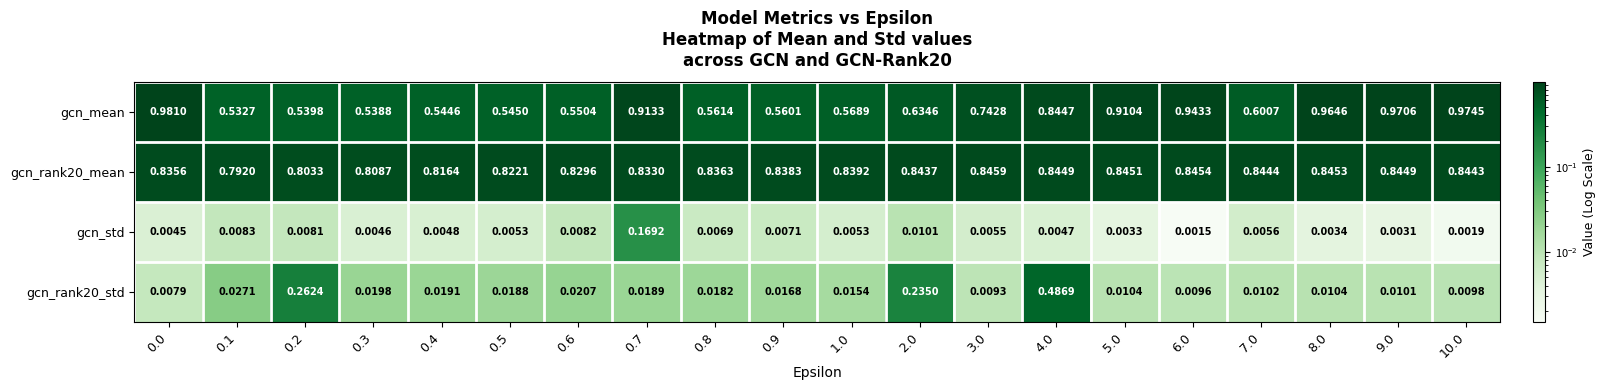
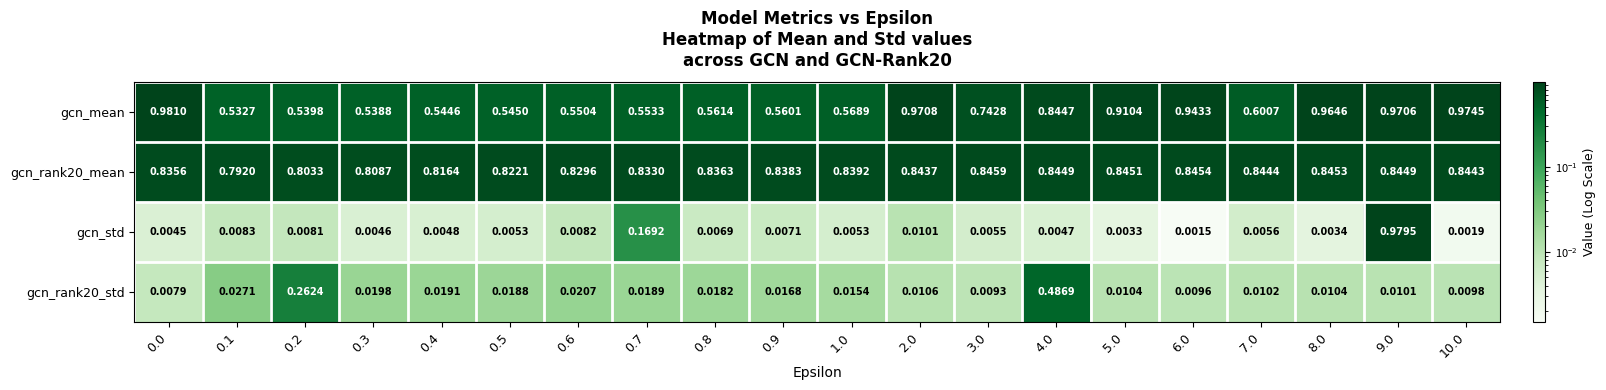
  {
    "gcn_mean": {
      "0.0": 0.9810,
      "0.1": 0.5327,
      "0.2": 0.5398,
      "0.3": 0.5388,
      "0.4": 0.5446,
      "0.5": 0.5450,
      "0.6": 0.5504,
-     "0.7": 0.9133,
+     "0.7": 0.5533,
      "0.8": 0.5614,
      "0.9": 0.5601,
      "1.0": 0.5689,
-     "2.0": 0.6346,
+     "2.0": 0.9708,
      "3.0": 0.7428,
      "4.0": 0.8447,
      "5.0": 0.9104,
      "6.0": 0.9433,
      "7.0": 0.6007,
      "8.0": 0.9646,
      "9.0": 0.9706,
      "10.0": 0.9745
    },
    "gcn_rank20_mean": {
      "0.0": 0.8356,
      "0.1": 0.7920,
      "0.2": 0.8033,
      "0.3": 0.8087,
      "0.4": 0.8164,
      "0.5": 0.8221,
      "0.6": 0.8296,
      "0.7": 0.8330,
      "0.8": 0.8363,
      "0.9": 0.8383,
      "1.0": 0.8392,
      "2.0": 0.8437,
      "3.0": 0.8459,
      "4.0": 0.8449,
      "5.0": 0.8451,
      "6.0": 0.8454,
      "7.0": 0.8444,
      "8.0": 0.8453,
      "9.0": 0.8449,
      "10.0": 0.8443
    },
    "gcn_std": {
      "0.0": 0.0045,
      "0.1": 0.0083,
      "0.2": 0.0081,
      "0.3": 0.0046,
      "0.4": 0.0048,
      "0.5": 0.0053,
      "0.6": 0.0082,
      "0.7": 0.1692,
      "0.8": 0.0069,
      "0.9": 0.0071,
      "1.0": 0.0053,
      "2.0": 0.0101,
      "3.0": 0.0055,
      "4.0": 0.0047,
      "5.0": 0.0033,
      "6.0": 0.0015,
      "7.0": 0.0056,
      "8.0": 0.0034,
-     "9.0": 0.0031,
+     "9.0": 0.9795,
      "10.0": 0.0019
    },
    "gcn_rank20_std": {
      "0.0": 0.0079,
      "0.1": 0.0271,
      "0.2": 0.2624,
      "0.3": 0.0198,
      "0.4": 0.0191,
      "0.5": 0.0188,
      "0.6": 0.0207,
      "0.7": 0.0189,
      "0.8": 0.0182,
      "0.9": 0.0168,
      "1.0": 0.0154,
-     "2.0": 0.2350,
+     "2.0": 0.0106,
      "3.0": 0.0093,
      "4.0": 0.4869,
      "5.0": 0.0104,
      "6.0": 0.0096,
      "7.0": 0.0102,
      "8.0": 0.0104,
      "9.0": 0.0101,
      "10.0": 0.0098
    }
  }
